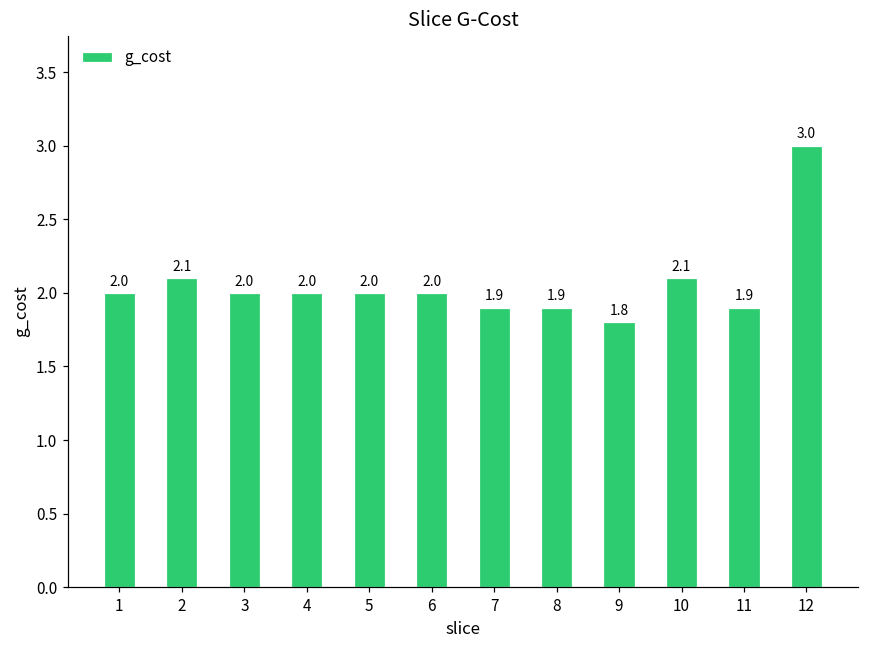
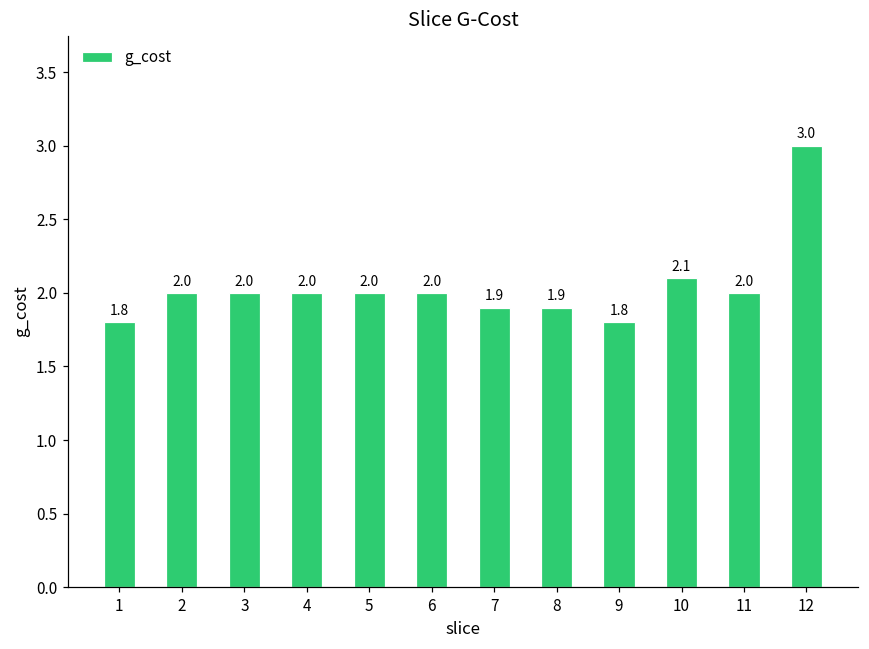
  {
-   "1": 2.0,
-   "2": 2.1,
+   "1": 1.8,
+   "2": 2.0,
    "3": 2.0,
    "4": 2.0,
    "5": 2.0,
    "6": 2.0,
    "7": 1.9,
    "8": 1.9,
    "9": 1.8,
    "10": 2.1,
-   "11": 1.9,
+   "11": 2.0,
    "12": 3.0
  }
